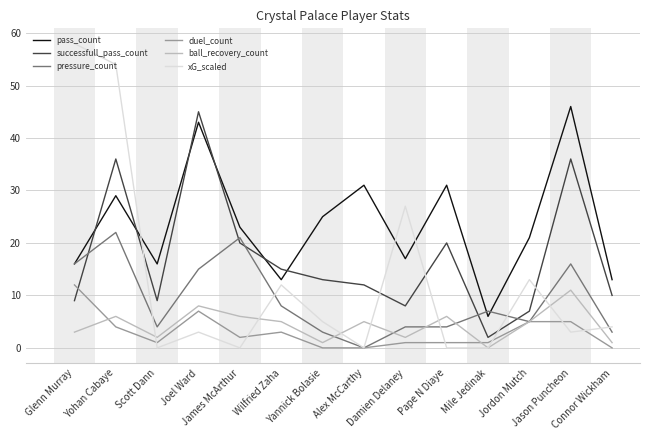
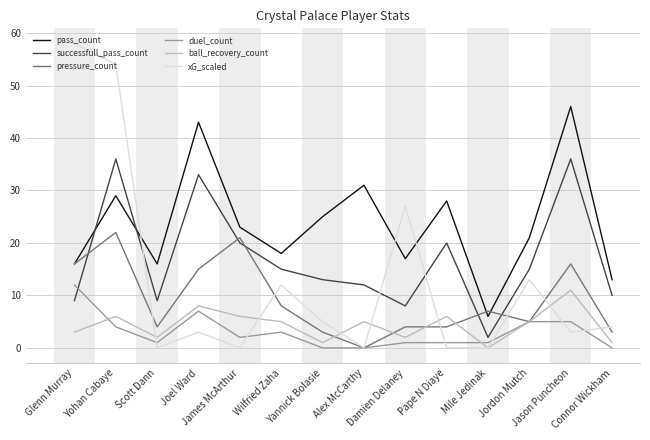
  {
    "pass_count": {
      "Yohan Cabaye": 29,
      "Scott Dann": 16,
      "Joel Ward": 43,
      "James McArthur": 23,
-     "Wilfried Zaha": 13,
+     "Wilfried Zaha": 18,
      "Yannick Bolasie": 25,
      "Alex McCarthy": 31,
      "Damien Delaney": 17,
-     "Pape N Diaye": 31,
+     "Pape N Diaye": 28,
      "Mile Jedinak": 6,
      "Jordon Mutch": 21,
      "Jason Puncheon": 46,
      "Connor Wickham": 13
    },
    "successfull_pass_count": {
      "Glenn Murray": 9,
      "Yohan Cabaye": 36,
      "Scott Dann": 9,
-     "Joel Ward": 45,
+     "Joel Ward": 33,
      "James McArthur": 20,
      "Wilfried Zaha": 15,
      "Yannick Bolasie": 13,
      "Alex McCarthy": 12,
      "Damien Delaney": 8,
      "Pape N Diaye": 20,
      "Mile Jedinak": 2,
-     "Jordon Mutch": 7,
+     "Jordon Mutch": 15,
      "Jason Puncheon": 36,
      "Connor Wickham": 10
    }
  }
